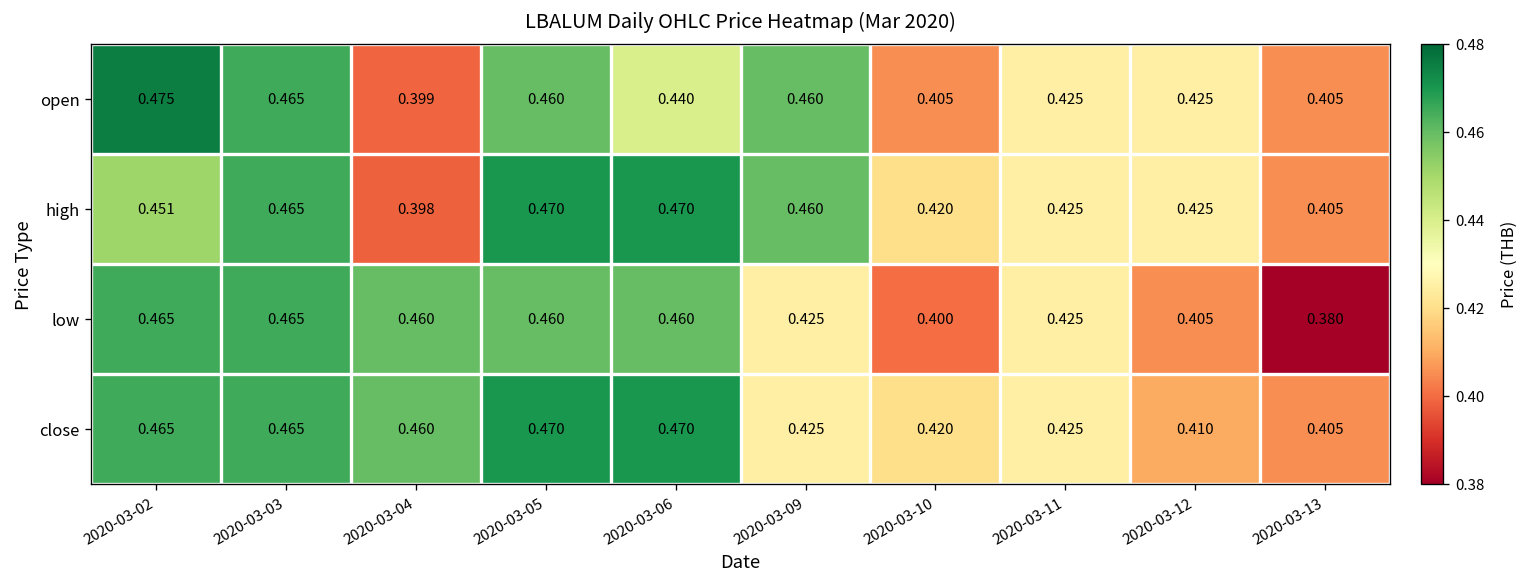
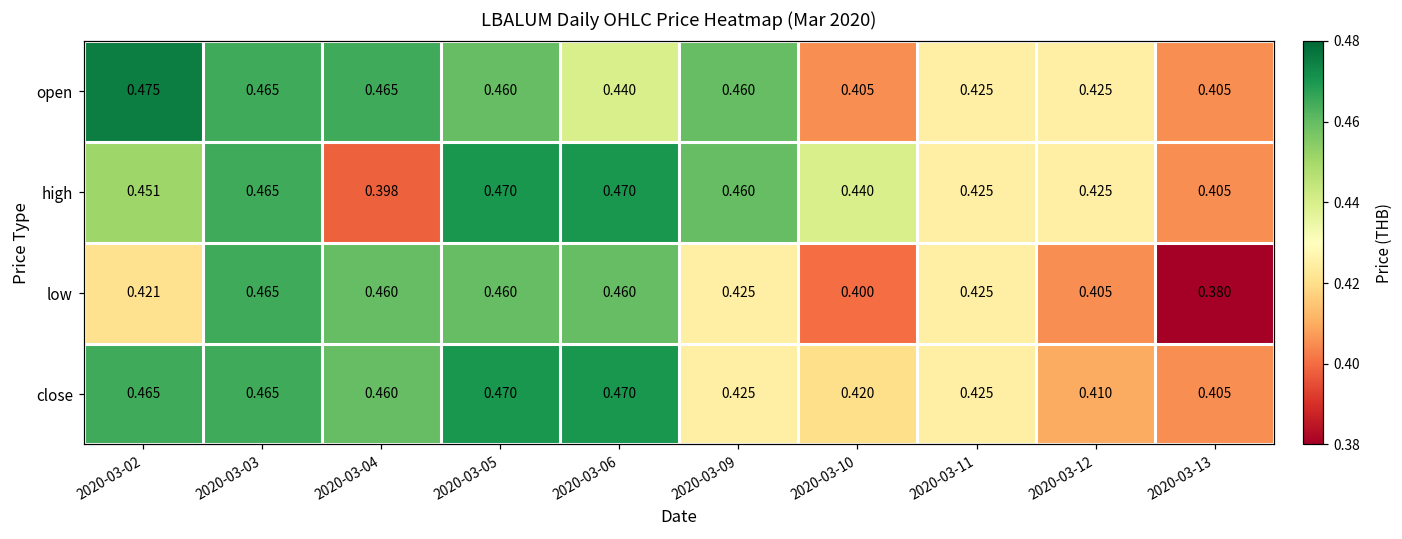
  {
    "open": {
      "2020-03-02": 0.475,
      "2020-03-03": 0.465,
-     "2020-03-04": 0.399,
+     "2020-03-04": 0.465,
      "2020-03-05": 0.460,
      "2020-03-06": 0.440,
      "2020-03-09": 0.460,
      "2020-03-10": 0.405,
      "2020-03-11": 0.425,
      "2020-03-12": 0.425,
      "2020-03-13": 0.405
    },
    "high": {
      "2020-03-02": 0.451,
      "2020-03-03": 0.465,
      "2020-03-04": 0.398,
      "2020-03-05": 0.470,
      "2020-03-06": 0.470,
      "2020-03-09": 0.460,
-     "2020-03-10": 0.420,
+     "2020-03-10": 0.440,
      "2020-03-11": 0.425,
      "2020-03-12": 0.425,
      "2020-03-13": 0.405
    },
    "low": {
-     "2020-03-02": 0.465,
+     "2020-03-02": 0.421,
      "2020-03-03": 0.465,
      "2020-03-04": 0.460,
      "2020-03-05": 0.460,
      "2020-03-06": 0.460,
      "2020-03-09": 0.425,
      "2020-03-10": 0.400,
      "2020-03-11": 0.425,
      "2020-03-12": 0.405,
      "2020-03-13": 0.380
    },
    "close": {
      "2020-03-02": 0.465,
      "2020-03-03": 0.465,
      "2020-03-04": 0.460,
      "2020-03-05": 0.470,
      "2020-03-06": 0.470,
      "2020-03-09": 0.425,
      "2020-03-10": 0.420,
      "2020-03-11": 0.425,
      "2020-03-12": 0.410,
      "2020-03-13": 0.405
    }
  }
